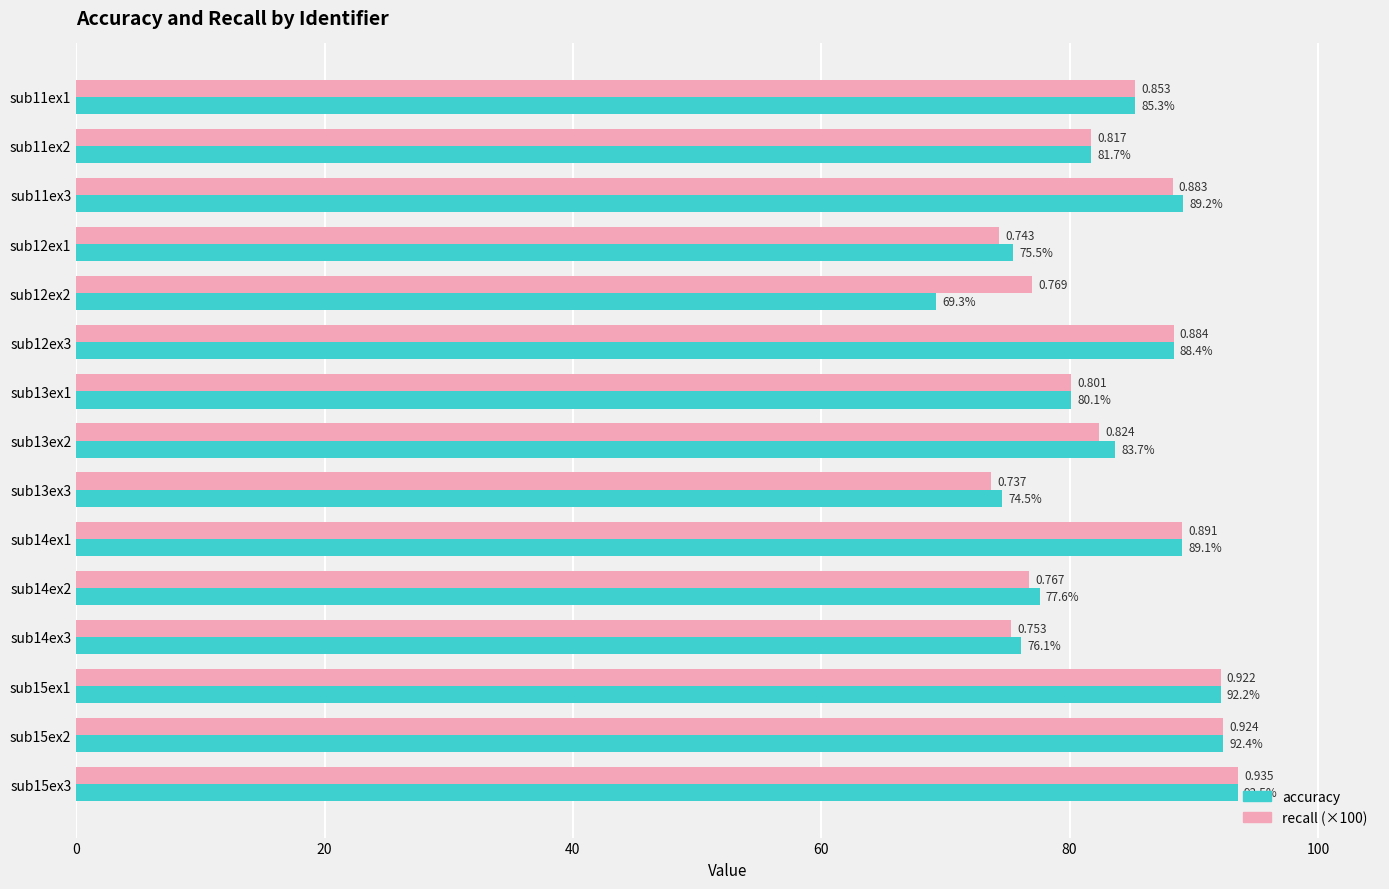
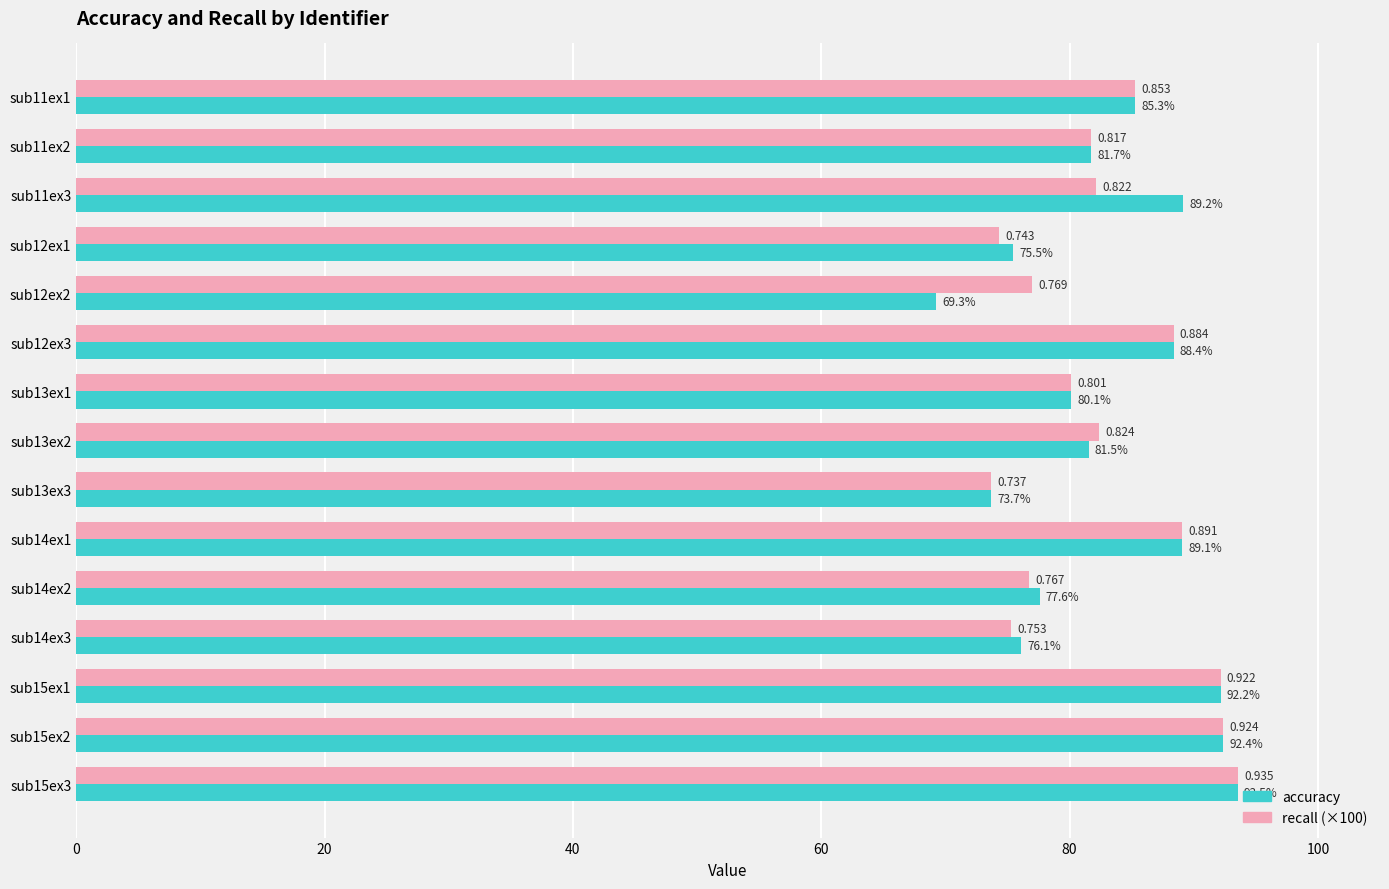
  {
    "accuracy": {
      "sub11ex1": "85.3%",
      "sub11ex2": "81.7%",
      "sub11ex3": "89.2%",
      "sub12ex1": "75.5%",
      "sub12ex2": "69.3%",
      "sub12ex3": "88.4%",
      "sub13ex1": "80.1%",
-     "sub13ex2": "83.7%",
-     "sub13ex3": "74.5%",
+     "sub13ex2": "81.5%",
+     "sub13ex3": "73.7%",
      "sub14ex1": "89.1%",
      "sub14ex2": "77.6%",
      "sub14ex3": "76.1%",
      "sub15ex1": "92.2%",
      "sub15ex2": "92.4%",
      "sub15ex3": "93.5%"
    },
    "recall (×100)": {
-     "sub11ex3": "0.883"
+     "sub11ex3": "0.822"
    }
  }
